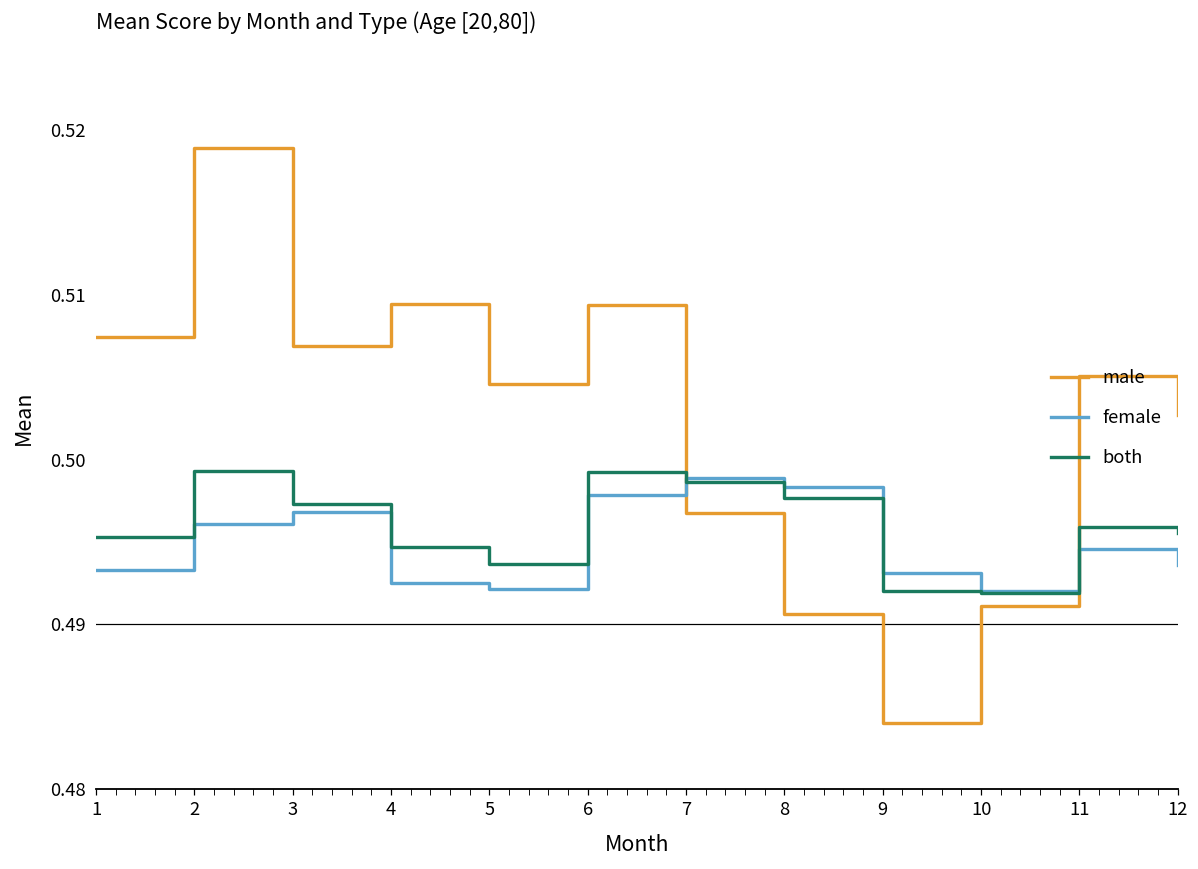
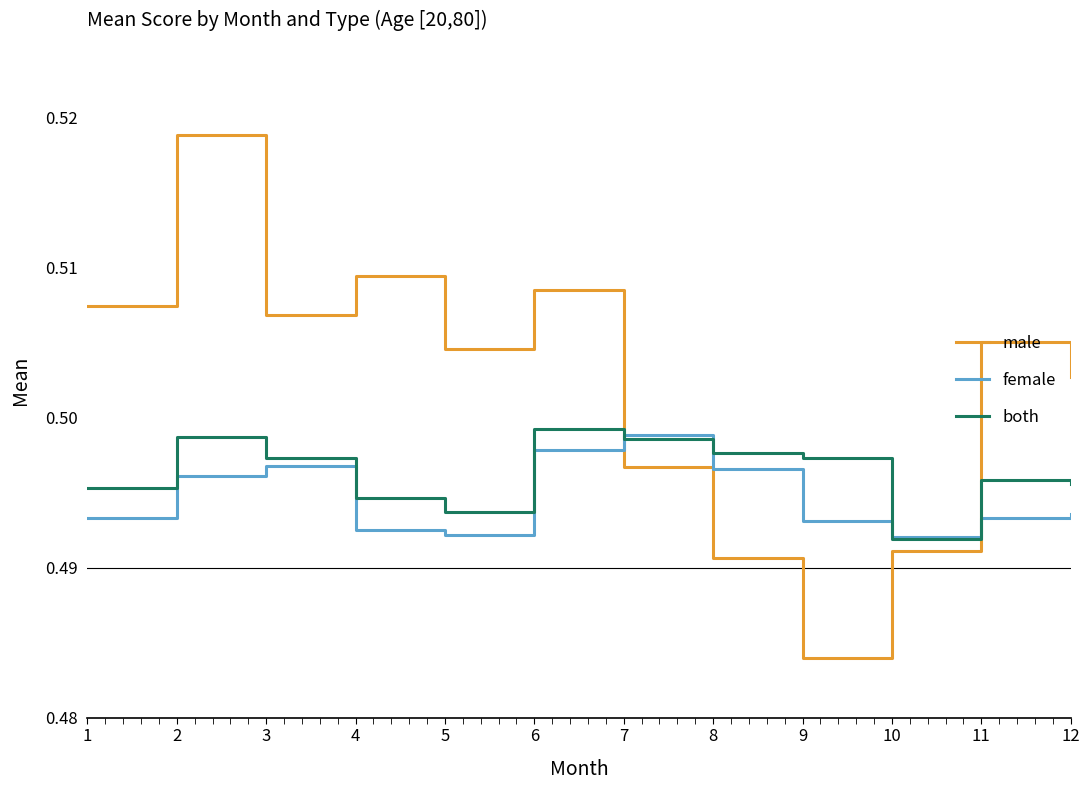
  {
    "male": {
      "1": 0.5075,
      "2": 0.5189,
      "3": 0.5069,
      "4": 0.5094,
      "5": 0.5046,
-     "6": 0.5094,
+     "6": 0.5085,
      "7": 0.4967,
      "8": 0.4906,
      "9": 0.4840,
      "10": 0.4911,
      "11": 0.5051,
      "12": 0.5027
    },
    "female": {
      "1": 0.4933,
      "2": 0.4961,
      "3": 0.4968,
      "4": 0.4925,
      "5": 0.4922,
      "6": 0.4978,
      "7": 0.4989,
-     "8": 0.4983,
+     "8": 0.4966,
      "9": 0.4931,
-     "11": 0.4946,
+     "11": 0.4933,
      "12": 0.4936
    },
    "both": {
      "1": 0.4953,
-     "2": 0.4993,
+     "2": 0.4987,
      "3": 0.4973,
      "4": 0.4947,
      "5": 0.4937,
      "6": 0.4992,
      "7": 0.4986,
      "8": 0.4977,
-     "9": 0.4920,
+     "9": 0.4973,
      "11": 0.4959,
      "12": 0.4956
    }
  }
